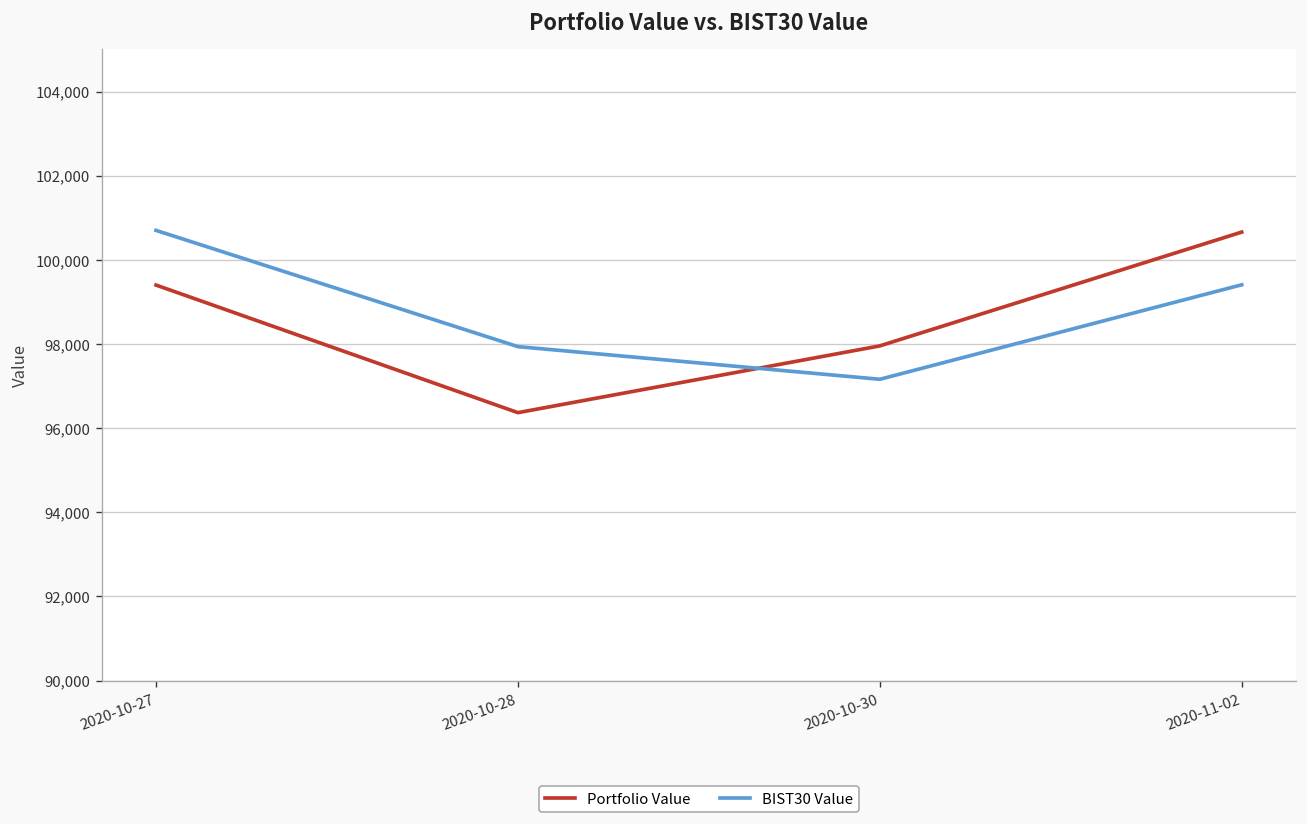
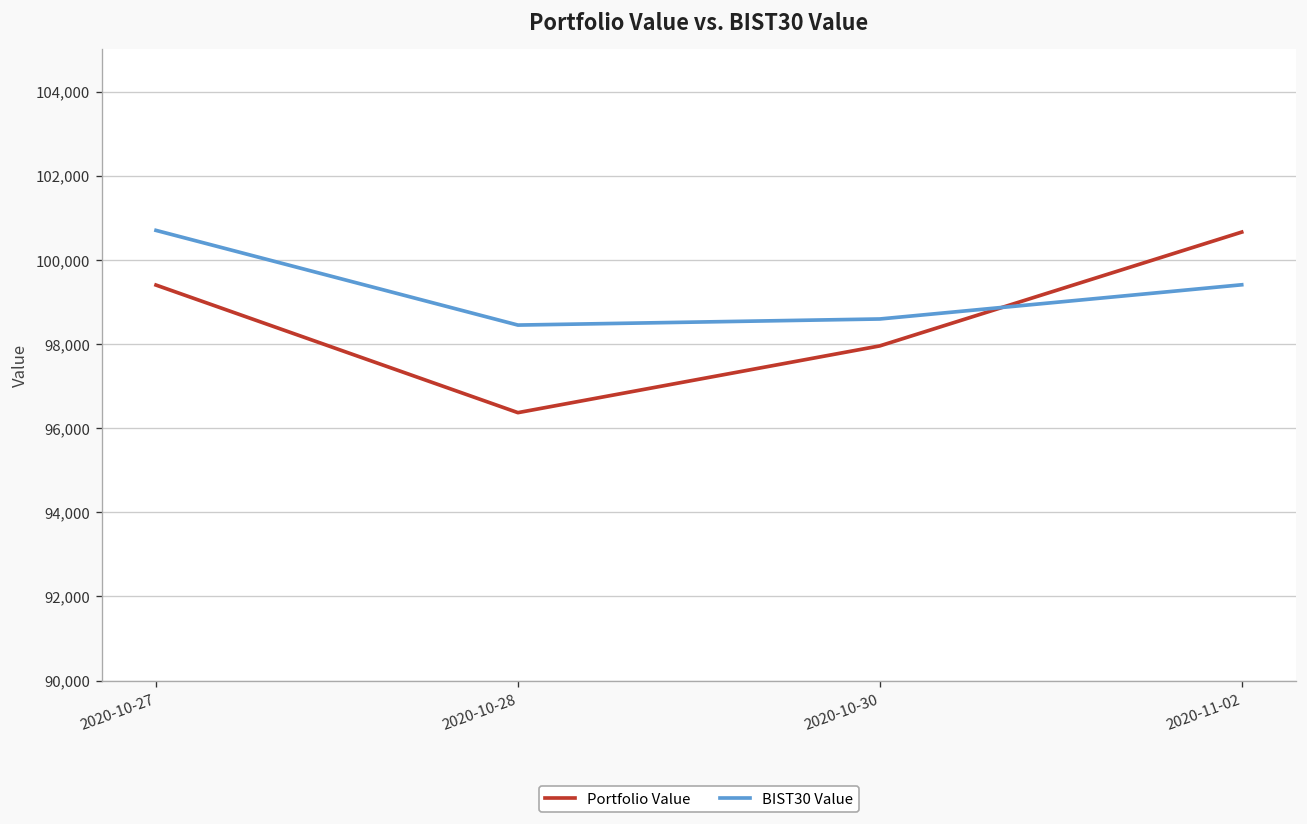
  {
    "Portfolio Value": {
      "2020-10-27": "99,400",
      "2020-10-28": "96,400",
      "2020-10-30": "98,000",
      "2020-11-02": "100,700"
    },
    "BIST30 Value": {
      "2020-10-27": "100,700",
-     "2020-10-28": "97,900",
-     "2020-10-30": "97,200",
+     "2020-10-28": "98,400",
+     "2020-10-30": "98,600",
      "2020-11-02": "99,400"
    }
  }
